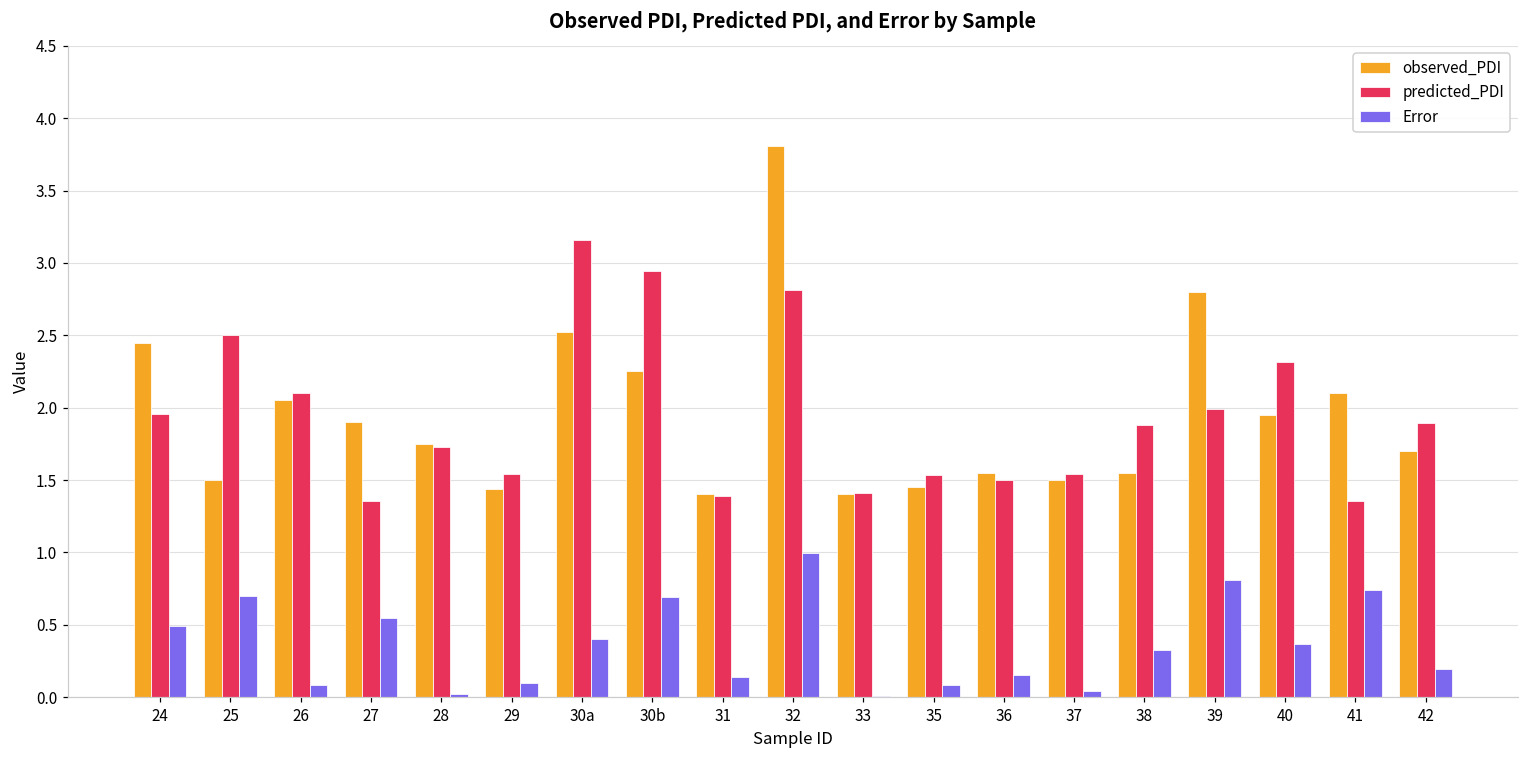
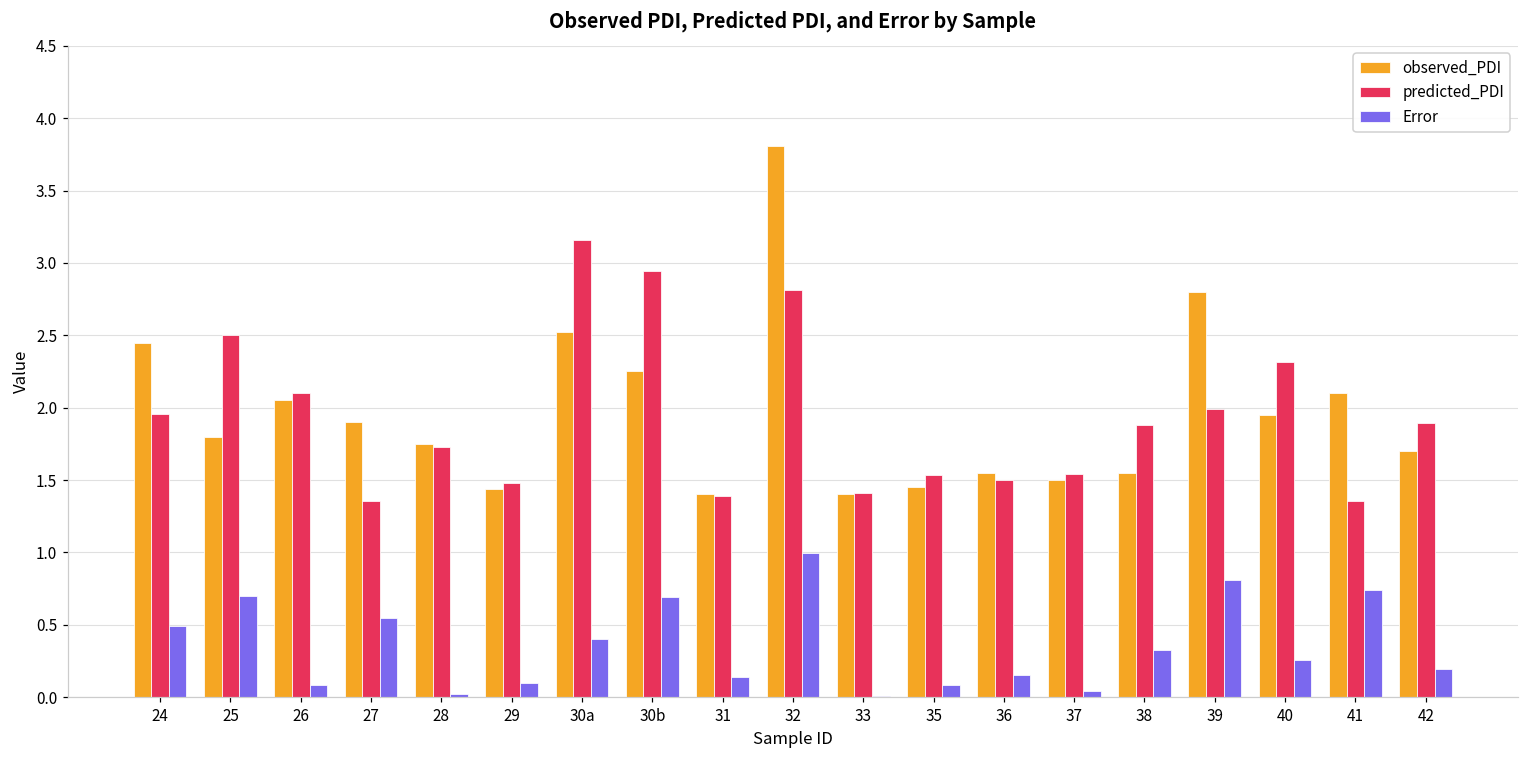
  {
    "observed_PDI": {
      "24": 2.45,
-     "25": 1.5,
+     "25": 1.8,
      "26": 2.05,
      "27": 1.9,
      "28": 1.75,
      "29": 1.44,
      "30a": 2.52,
      "30b": 2.25,
      "31": 1.4,
      "32": 3.8,
      "33": 1.4,
      "35": 1.45,
      "36": 1.55,
      "37": 1.5,
      "38": 1.55,
      "39": 2.8,
      "40": 1.95,
      "41": 2.1,
      "42": 1.7
    },
    "predicted_PDI": {
      "24": 1.96,
      "25": 2.50,
      "26": 2.10,
      "27": 1.35,
      "28": 1.73,
-     "29": 1.54,
+     "29": 1.48,
      "30a": 3.16,
      "30b": 2.94,
      "31": 1.39,
      "32": 2.81,
      "33": 1.41,
      "35": 1.53,
      "36": 1.50,
      "37": 1.54,
      "38": 1.88,
      "39": 1.99,
      "40": 2.32,
      "41": 1.36,
      "42": 1.89
    },
    "Error": {
      "24": 0.49,
      "25": 0.70,
      "26": 0.08,
      "27": 0.55,
      "28": 0.02,
      "29": 0.10,
      "30a": 0.40,
      "30b": 0.69,
      "31": 0.14,
      "32": 1.00,
      "35": 0.08,
      "36": 0.15,
      "37": 0.04,
      "38": 0.33,
      "39": 0.81,
-     "40": 0.37,
+     "40": 0.26,
      "41": 0.74,
      "42": 0.19
    }
  }
